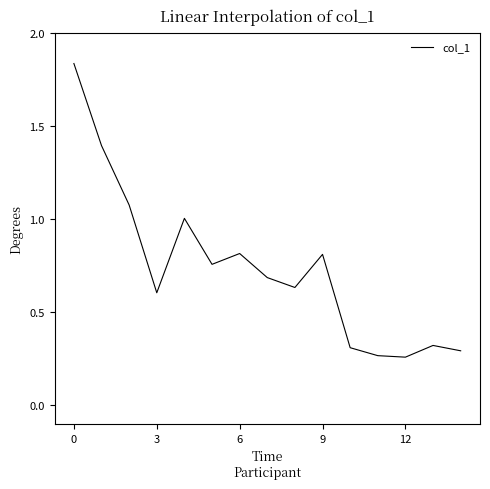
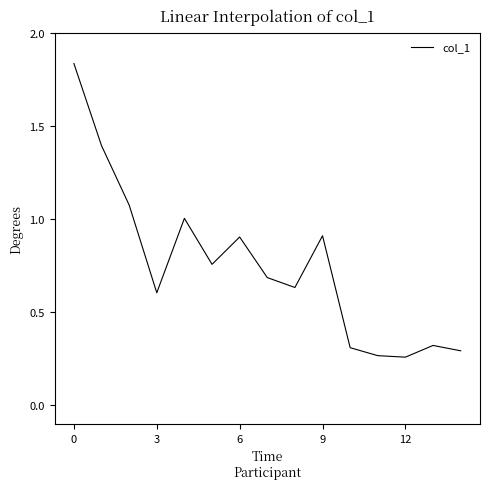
  {
    "0": 1.83,
    "3": 0.60,
-   "6": 0.81,
-   "9": 0.81,
+   "6": 0.90,
+   "9": 0.91,
    "12": 0.26
  }
